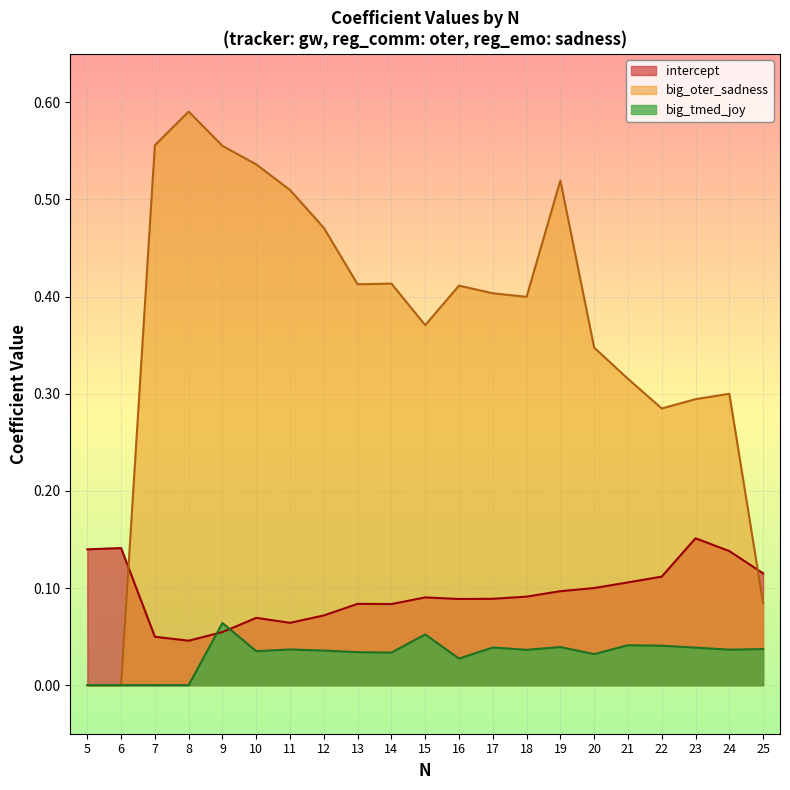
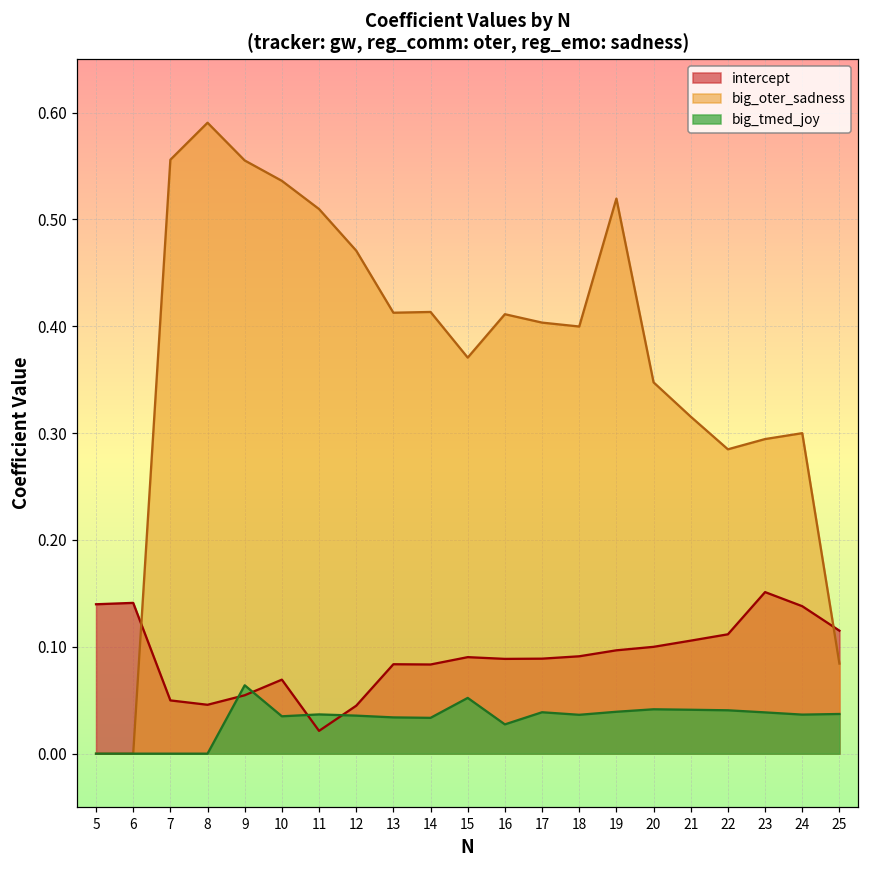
  {
    "intercept": {
      "5": 0.14,
      "6": 0.14,
      "7": 0.05,
      "8": 0.05,
      "9": 0.05,
      "10": 0.07,
-     "11": 0.06,
-     "12": 0.07,
+     "11": 0.02,
+     "12": 0.04,
      "13": 0.08,
      "14": 0.08,
      "15": 0.09,
      "16": 0.09,
      "17": 0.09,
      "18": 0.09,
      "19": 0.10,
      "20": 0.10,
      "21": 0.11,
      "22": 0.11,
      "23": 0.15,
      "24": 0.14,
      "25": 0.12
    },
    "big_oter_sadness": {
      "7": 0.56,
      "8": 0.59,
      "9": 0.56,
      "10": 0.54,
      "11": 0.51,
      "12": 0.47,
      "13": 0.41,
      "14": 0.41,
      "15": 0.37,
      "16": 0.41,
      "17": 0.40,
      "18": 0.40,
      "19": 0.52,
      "20": 0.35,
      "21": 0.32,
      "22": 0.28,
      "23": 0.29,
      "24": 0.30,
      "25": 0.08
    },
    "big_tmed_joy": {
      "7": 0.00,
      "8": 0.00,
      "9": 0.06,
      "10": 0.03,
      "11": 0.04,
      "12": 0.04,
      "13": 0.03,
      "14": 0.03,
      "15": 0.05,
      "16": 0.03,
      "17": 0.04,
      "18": 0.04,
      "19": 0.04,
-     "20": 0.03,
+     "20": 0.04,
      "21": 0.04,
      "22": 0.04,
      "23": 0.04,
      "24": 0.04,
      "25": 0.04
    }
  }
